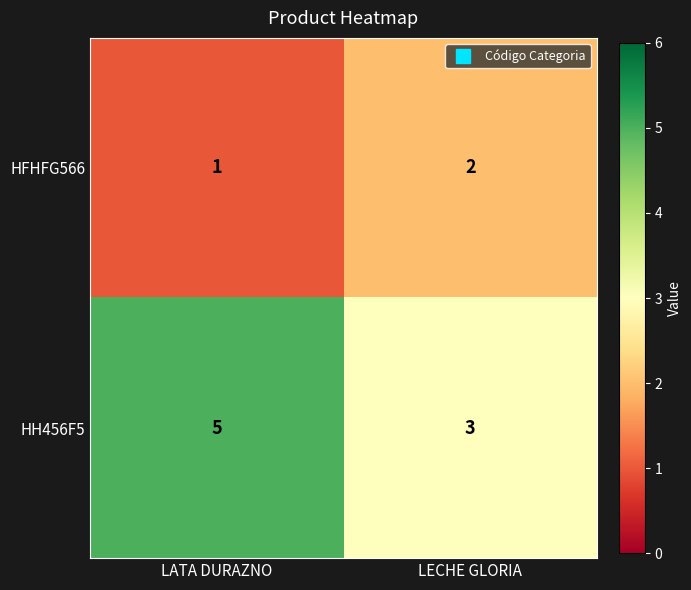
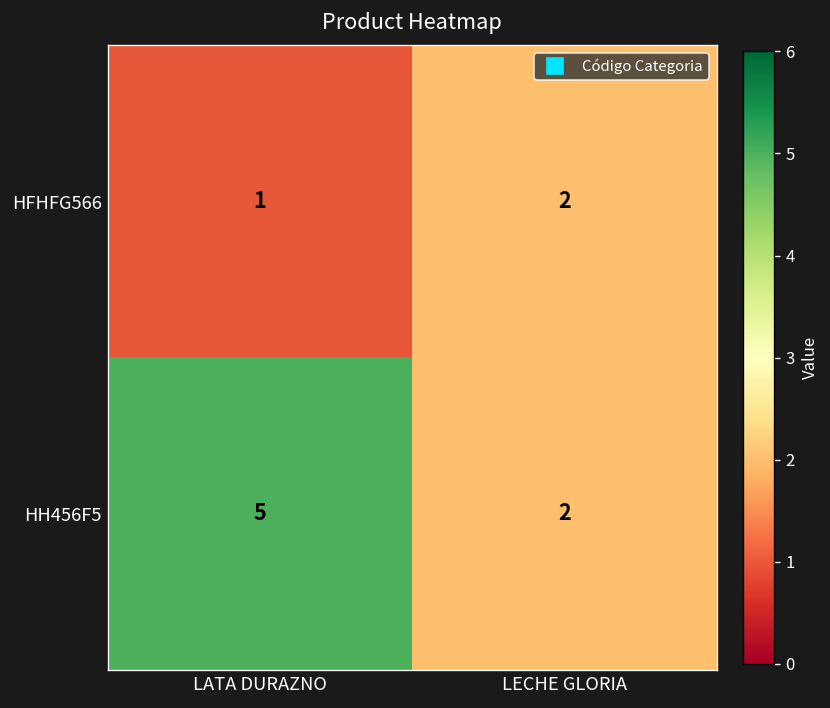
  {
    "HFHFG566": {
      "LATA DURAZNO": 1,
      "LECHE GLORIA": 2
    },
    "HH456F5": {
      "LATA DURAZNO": 5,
-     "LECHE GLORIA": 3
+     "LECHE GLORIA": 2
    }
  }
